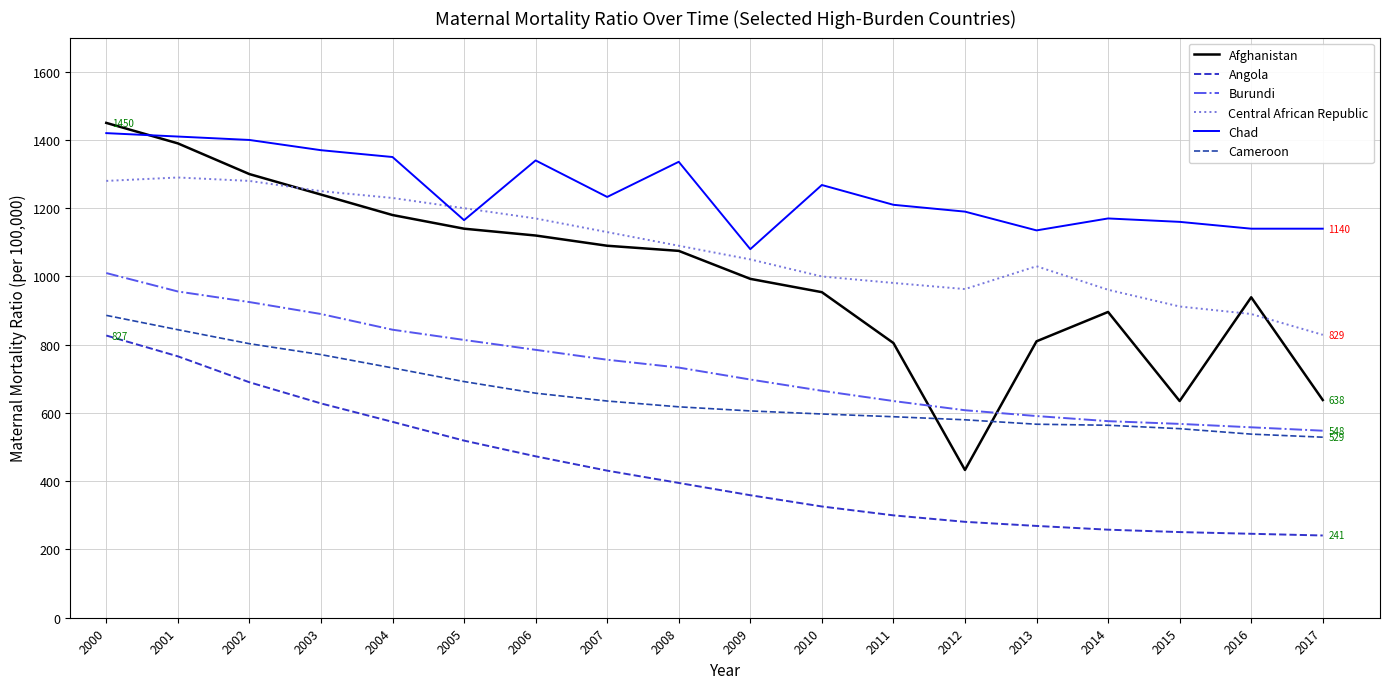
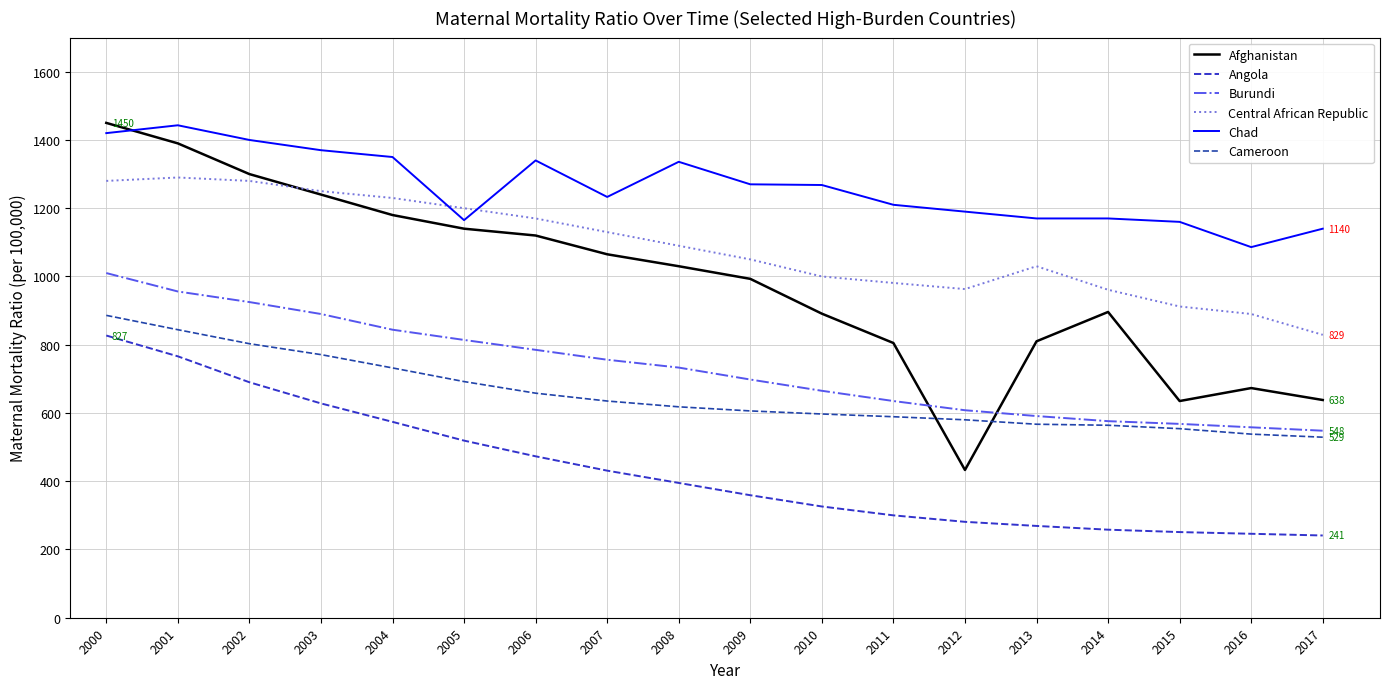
  {
    "Afghanistan": {
      "2001": 1390,
      "2002": 1300,
      "2003": 1240,
      "2004": 1180,
      "2005": 1140,
      "2006": 1120,
-     "2007": 1090,
-     "2008": 1080,
+     "2007": 1070,
+     "2008": 1030,
      "2009": 990,
-     "2010": 950,
+     "2010": 890,
      "2011": 810,
      "2012": 430,
      "2013": 810,
      "2014": 900,
      "2015": 640,
-     "2016": 940
+     "2016": 670
    },
    "Chad": {
      "2000": 1420,
-     "2001": 1410,
+     "2001": 1440,
      "2002": 1400,
      "2003": 1370,
      "2004": 1350,
      "2005": 1170,
      "2006": 1340,
      "2007": 1230,
      "2008": 1340,
-     "2009": 1080,
+     "2009": 1270,
      "2010": 1270,
      "2011": 1210,
      "2012": 1190,
-     "2013": 1140,
+     "2013": 1170,
      "2014": 1170,
      "2015": 1160,
-     "2016": 1140
+     "2016": 1090
    }
  }
